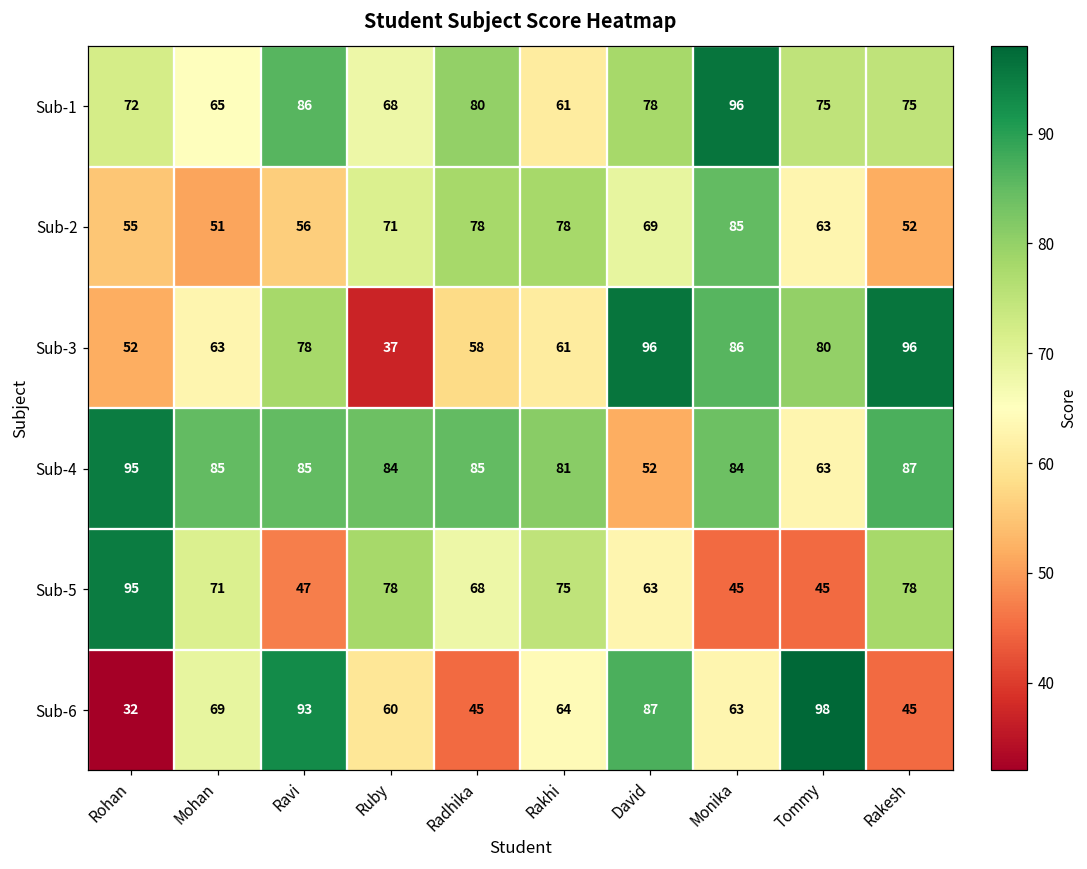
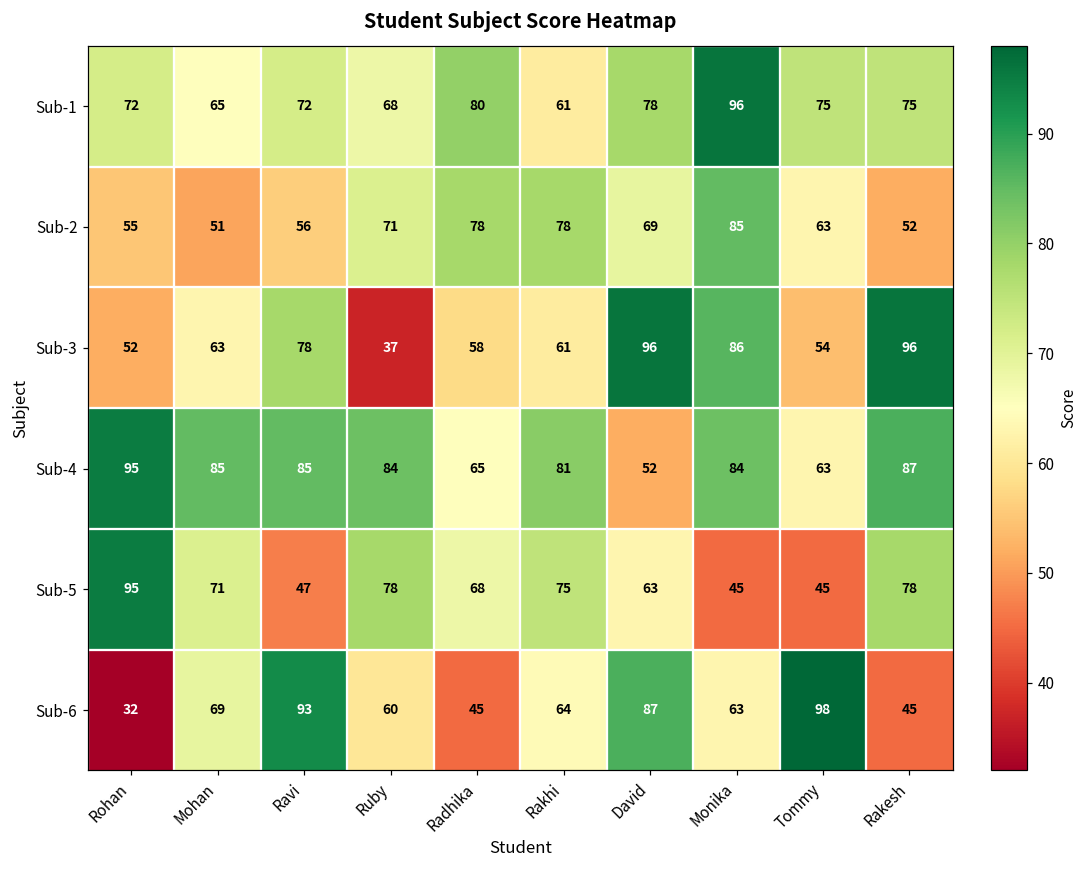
  {
    "Sub-1": {
      "Rohan": 72,
      "Mohan": 65,
-     "Ravi": 86,
+     "Ravi": 72,
      "Ruby": 68,
      "Radhika": 80,
      "Rakhi": 61,
      "David": 78,
      "Monika": 96,
      "Tommy": 75,
      "Rakesh": 75
    },
    "Sub-2": {
      "Rohan": 55,
      "Mohan": 51,
      "Ravi": 56,
      "Ruby": 71,
      "Radhika": 78,
      "Rakhi": 78,
      "David": 69,
      "Monika": 85,
      "Tommy": 63,
      "Rakesh": 52
    },
    "Sub-3": {
      "Rohan": 52,
      "Mohan": 63,
      "Ravi": 78,
      "Ruby": 37,
      "Radhika": 58,
      "Rakhi": 61,
      "David": 96,
      "Monika": 86,
-     "Tommy": 80,
+     "Tommy": 54,
      "Rakesh": 96
    },
    "Sub-4": {
      "Rohan": 95,
      "Mohan": 85,
      "Ravi": 85,
      "Ruby": 84,
-     "Radhika": 85,
+     "Radhika": 65,
      "Rakhi": 81,
      "David": 52,
      "Monika": 84,
      "Tommy": 63,
      "Rakesh": 87
    },
    "Sub-5": {
      "Rohan": 95,
      "Mohan": 71,
      "Ravi": 47,
      "Ruby": 78,
      "Radhika": 68,
      "Rakhi": 75,
      "David": 63,
      "Monika": 45,
      "Tommy": 45,
      "Rakesh": 78
    },
    "Sub-6": {
      "Rohan": 32,
      "Mohan": 69,
      "Ravi": 93,
      "Ruby": 60,
      "Radhika": 45,
      "Rakhi": 64,
      "David": 87,
      "Monika": 63,
      "Tommy": 98,
      "Rakesh": 45
    }
  }
